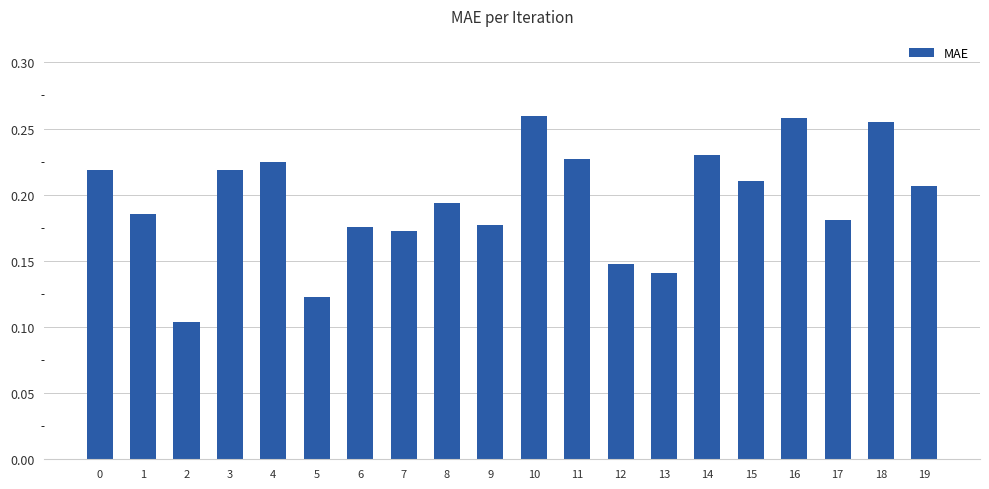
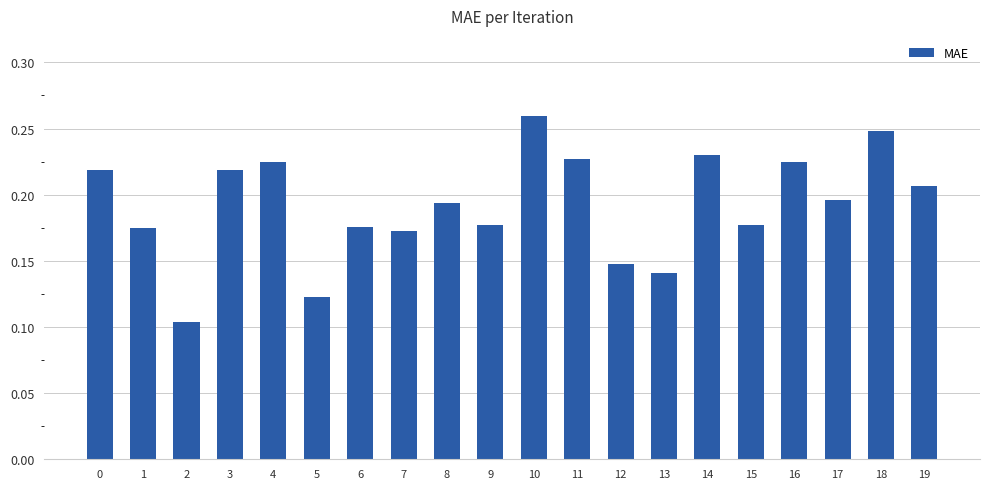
  {
    "0": 0.219,
-   "1": 0.186,
+   "1": 0.175,
    "2": 0.104,
    "3": 0.219,
    "4": 0.225,
    "5": 0.122,
    "6": 0.176,
    "7": 0.173,
    "8": 0.194,
    "9": 0.177,
    "10": 0.259,
    "11": 0.227,
    "12": 0.148,
    "13": 0.141,
    "14": 0.230,
-   "15": 0.210,
-   "16": 0.258,
-   "17": 0.181,
-   "18": 0.255,
+   "15": 0.177,
+   "16": 0.225,
+   "17": 0.196,
+   "18": 0.248,
    "19": 0.207
  }
